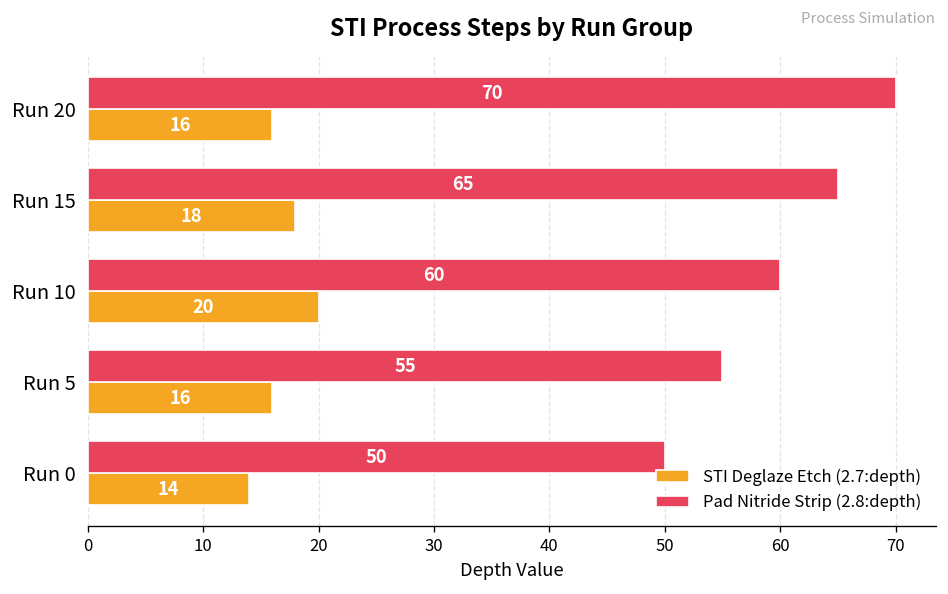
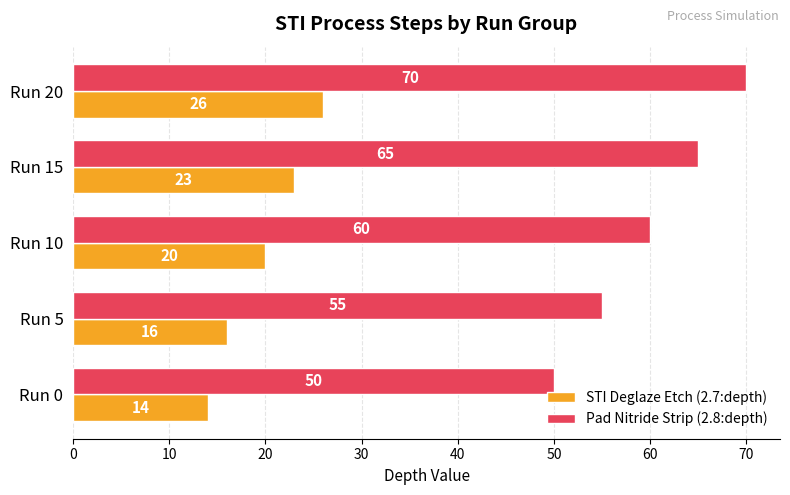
  {
    "STI Deglaze Etch (2.7:depth)": {
-     "Run 20": 16,
-     "Run 15": 18,
+     "Run 20": 26,
+     "Run 15": 23,
      "Run 10": 20,
      "Run 5": 16,
      "Run 0": 14
    },
    "Pad Nitride Strip (2.8:depth)": {
      "Run 20": 70,
      "Run 15": 65,
      "Run 10": 60,
      "Run 5": 55,
      "Run 0": 50
    }
  }
